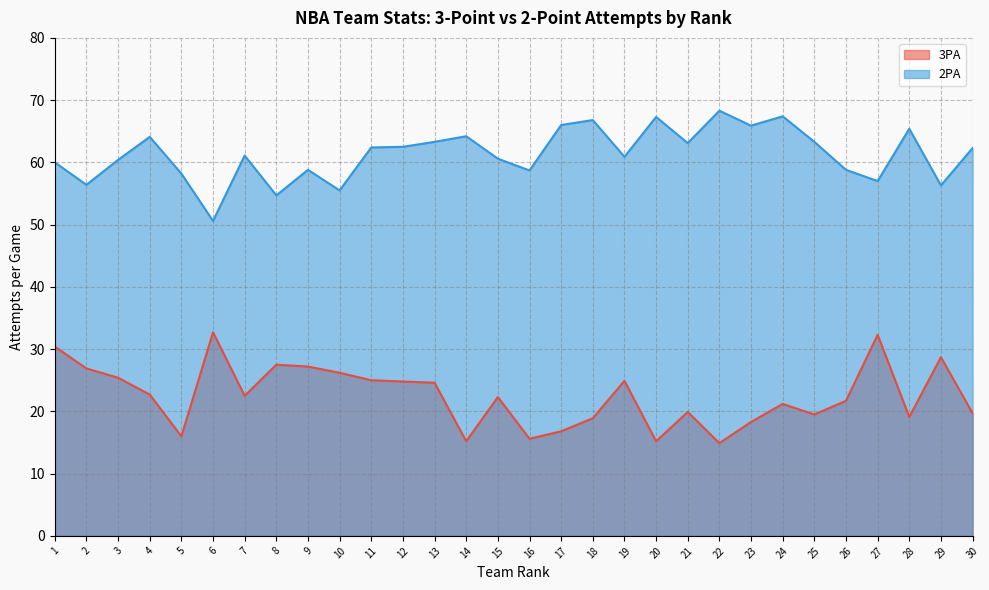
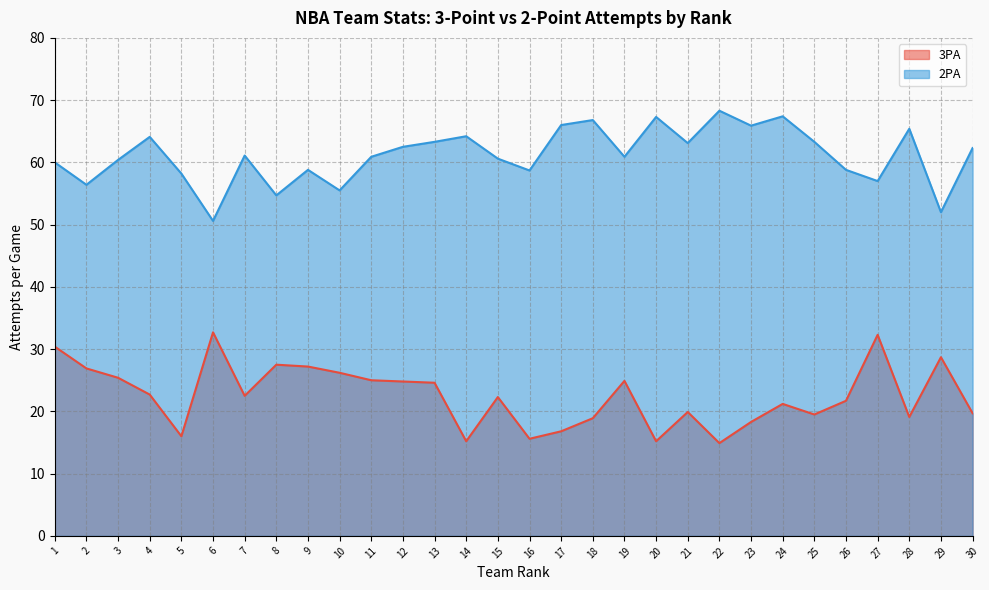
  {
    "3PA": {
      "1": 30,
      "2": 27,
      "3": 25,
      "4": 23,
      "5": 16,
      "6": 33,
      "7": 23,
      "8": 28,
      "9": 27,
      "10": 26,
      "11": 25,
      "12": 25,
      "13": 25,
      "14": 15,
      "15": 22,
      "16": 16,
      "17": 17,
      "18": 19,
      "19": 25,
      "20": 15,
      "21": 20,
      "22": 15,
      "23": 18,
      "24": 21,
      "25": 20,
      "26": 22,
      "27": 32,
      "28": 19,
      "29": 29,
      "30": 20
    },
    "2PA": {
      "1": 60,
      "2": 56,
      "3": 60,
      "4": 64,
      "5": 58,
      "6": 51,
      "7": 61,
      "8": 55,
      "9": 59,
      "10": 56,
-     "11": 62,
+     "11": 61,
      "12": 63,
      "13": 63,
      "14": 64,
      "15": 61,
      "16": 59,
      "17": 66,
      "18": 67,
      "19": 61,
      "20": 67,
      "21": 63,
      "22": 68,
      "23": 66,
      "24": 67,
      "25": 63,
      "26": 59,
      "27": 57,
      "28": 65,
-     "29": 56,
+     "29": 52,
      "30": 62
    }
  }
